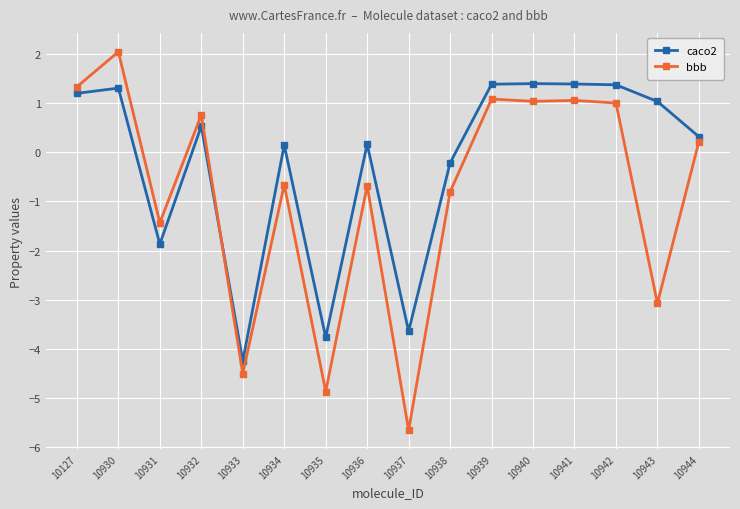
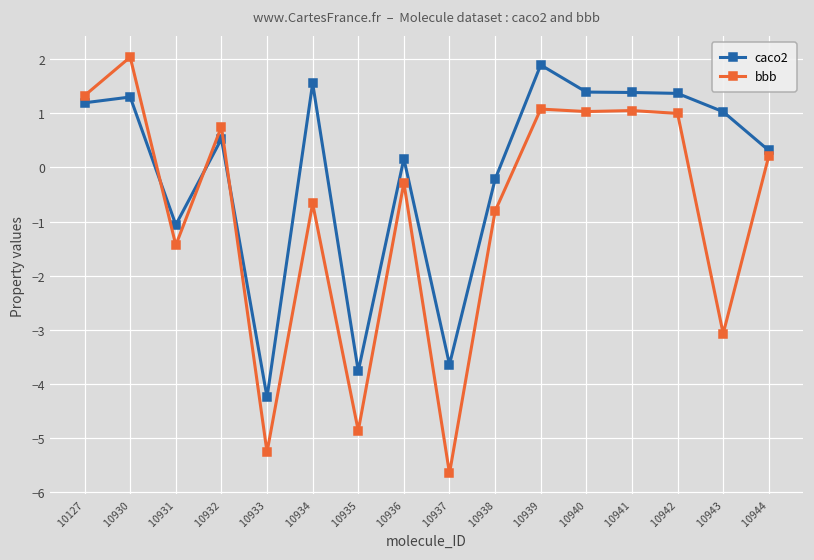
  {
    "caco2": {
      "10127": 1.2,
      "10930": 1.3,
-     "10931": -1.9,
+     "10931": -1.1,
      "10932": 0.5,
      "10933": -4.2,
-     "10934": 0.1,
+     "10934": 1.6,
      "10935": -3.8,
      "10936": 0.2,
      "10937": -3.6,
      "10938": -0.2,
-     "10939": 1.4,
+     "10939": 1.9,
      "10940": 1.4,
      "10941": 1.4,
      "10942": 1.4,
      "10943": 1.0,
      "10944": 0.3
    },
    "bbb": {
      "10127": 1.3,
      "10930": 2.0,
      "10931": -1.4,
      "10932": 0.8,
-     "10933": -4.5,
+     "10933": -5.3,
      "10934": -0.7,
      "10935": -4.9,
-     "10936": -0.7,
+     "10936": -0.3,
      "10937": -5.7,
      "10938": -0.8,
      "10939": 1.1,
      "10940": 1.0,
      "10941": 1.1,
      "10942": 1.0,
      "10943": -3.1,
      "10944": 0.2
    }
  }
